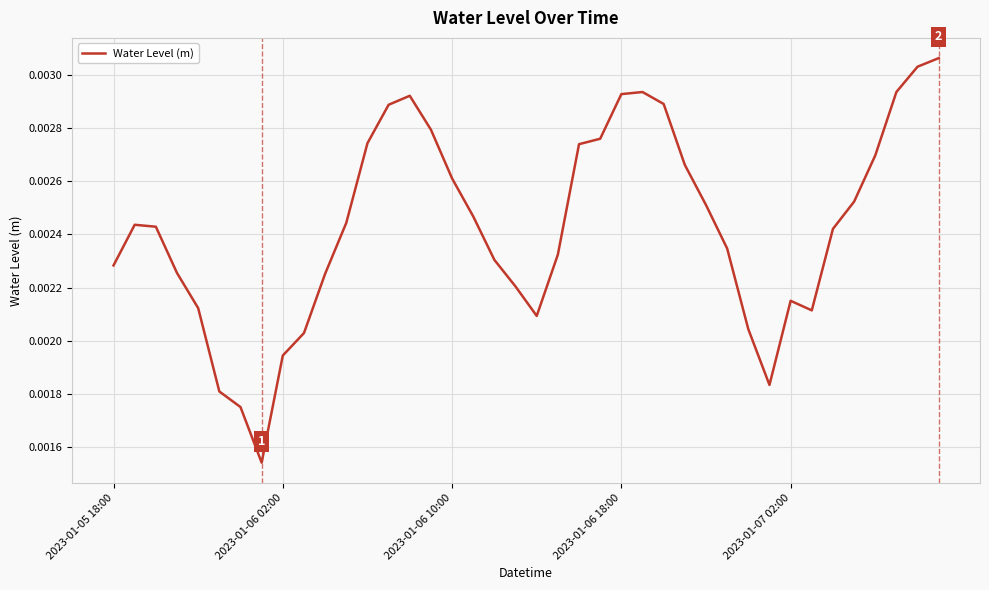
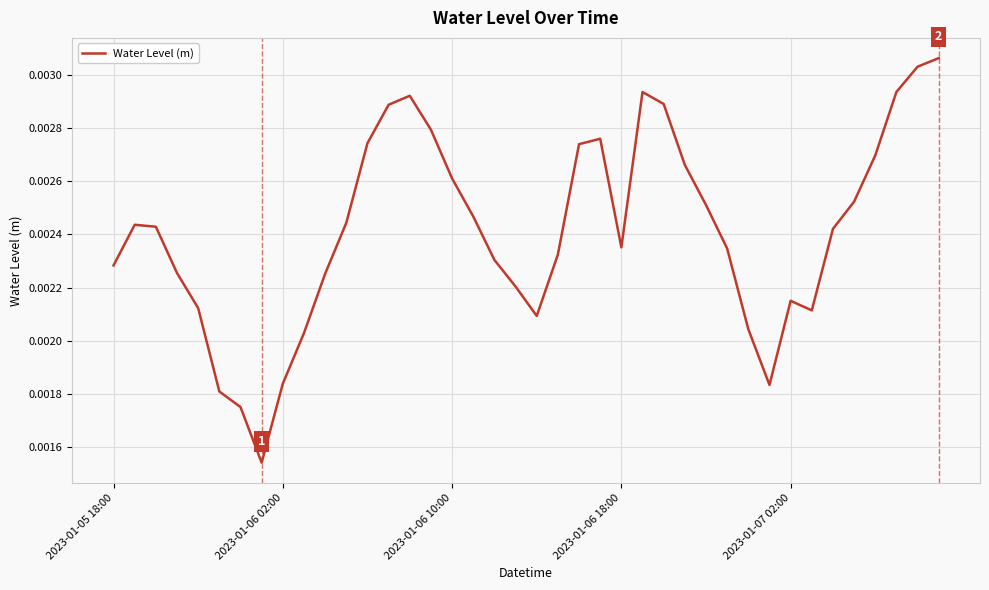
  {
    "2023-01-05 18:00": 0.00228,
-   "2023-01-06 02:00": 0.00194,
+   "2023-01-06 02:00": 0.00184,
    "2023-01-06 10:00": 0.00261,
-   "2023-01-06 18:00": 0.00293,
+   "2023-01-06 18:00": 0.00235,
    "2023-01-07 02:00": 0.00215
  }
